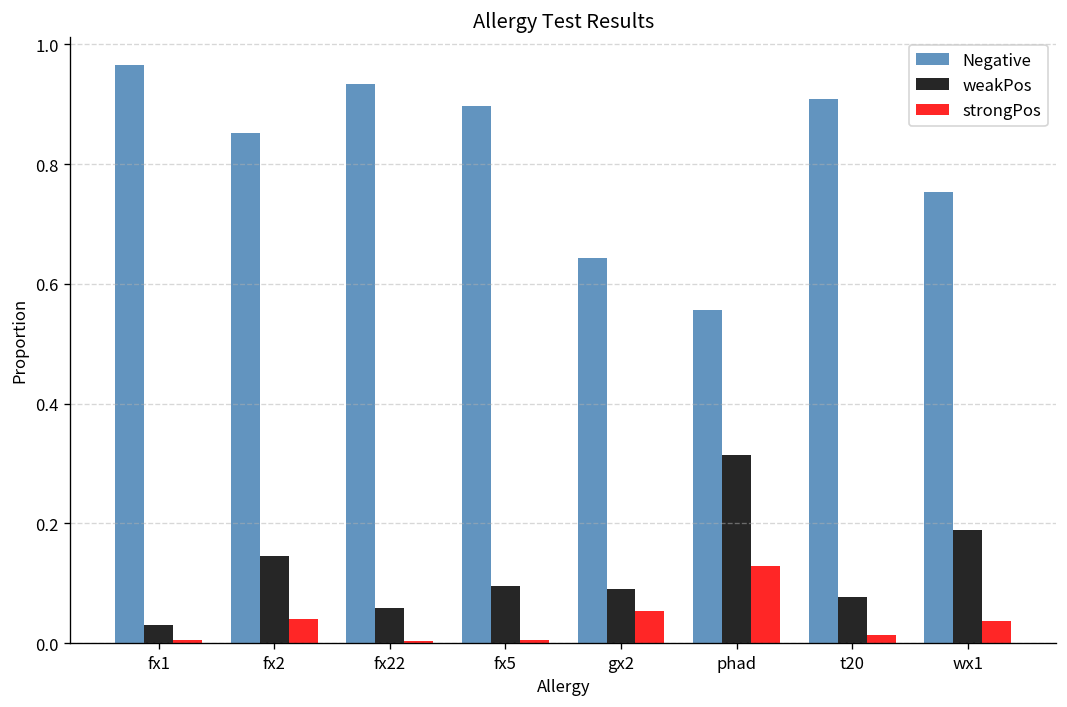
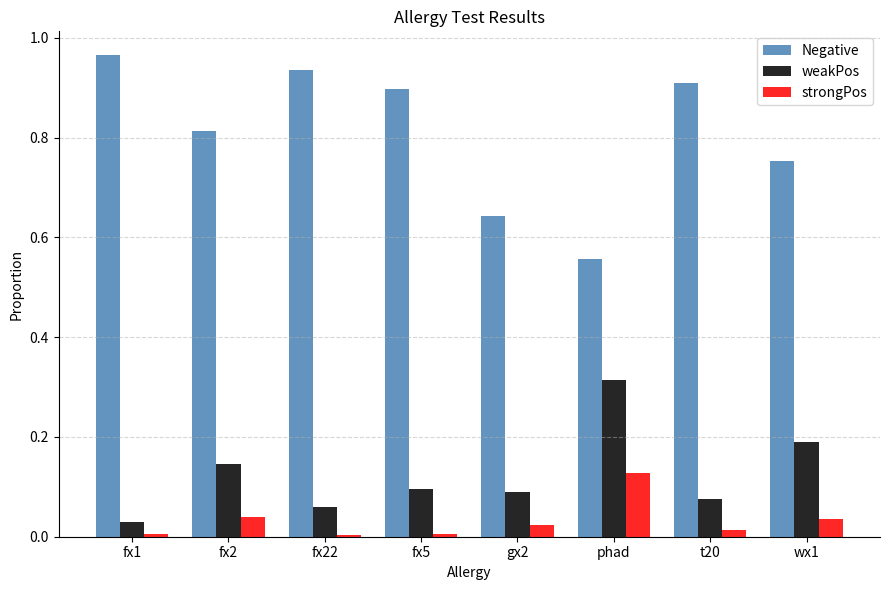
  {
    "Negative": {
      "fx1": 0.96,
-     "fx2": 0.85,
+     "fx2": 0.81,
      "fx22": 0.93,
      "fx5": 0.90,
      "gx2": 0.64,
      "phad": 0.56,
      "t20": 0.91,
      "wx1": 0.75
    },
    "weakPos": {
      "fx1": 0.03,
      "fx2": 0.15,
      "fx22": 0.06,
      "fx5": 0.10,
      "gx2": 0.09,
      "phad": 0.31,
      "t20": 0.08,
      "wx1": 0.19
    },
    "strongPos": {
      "fx1": 0.01,
      "fx2": 0.04,
      "fx5": 0.01,
-     "gx2": 0.05,
+     "gx2": 0.02,
      "phad": 0.13,
      "t20": 0.01,
      "wx1": 0.04
    }
  }
